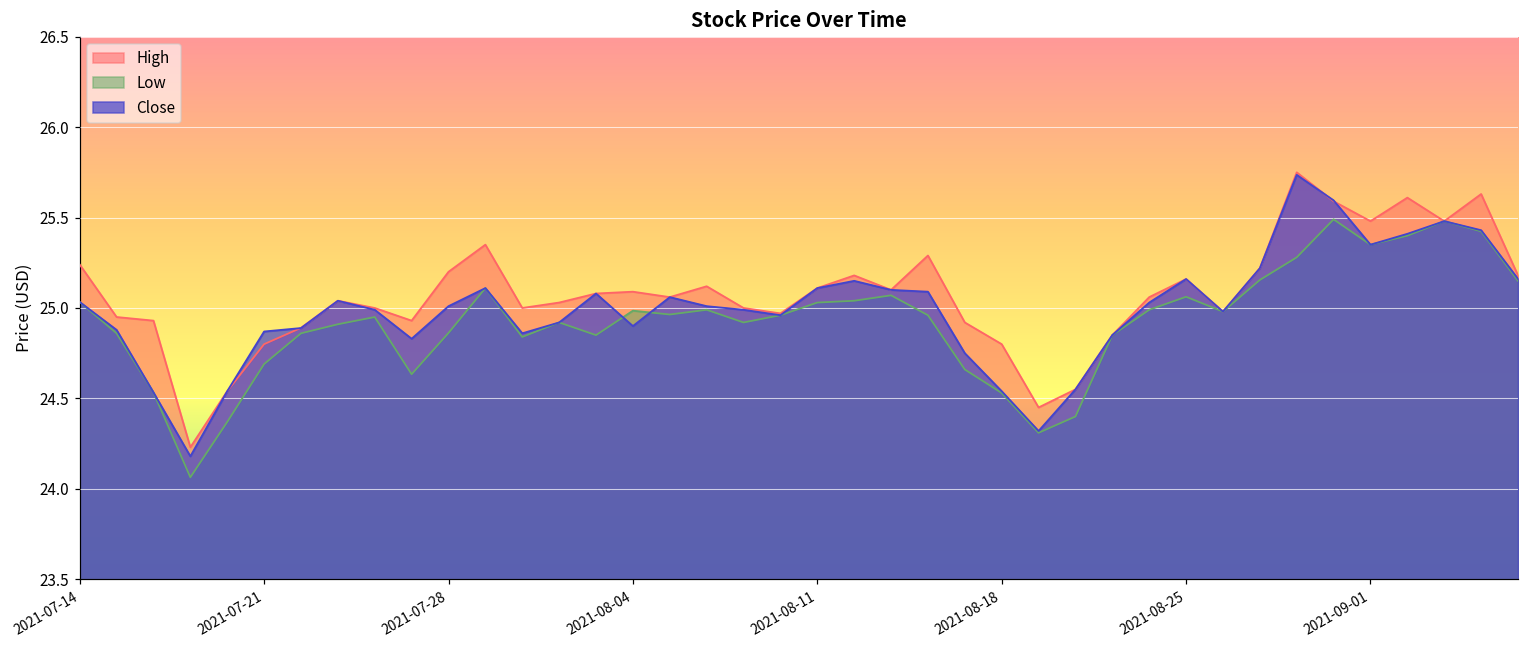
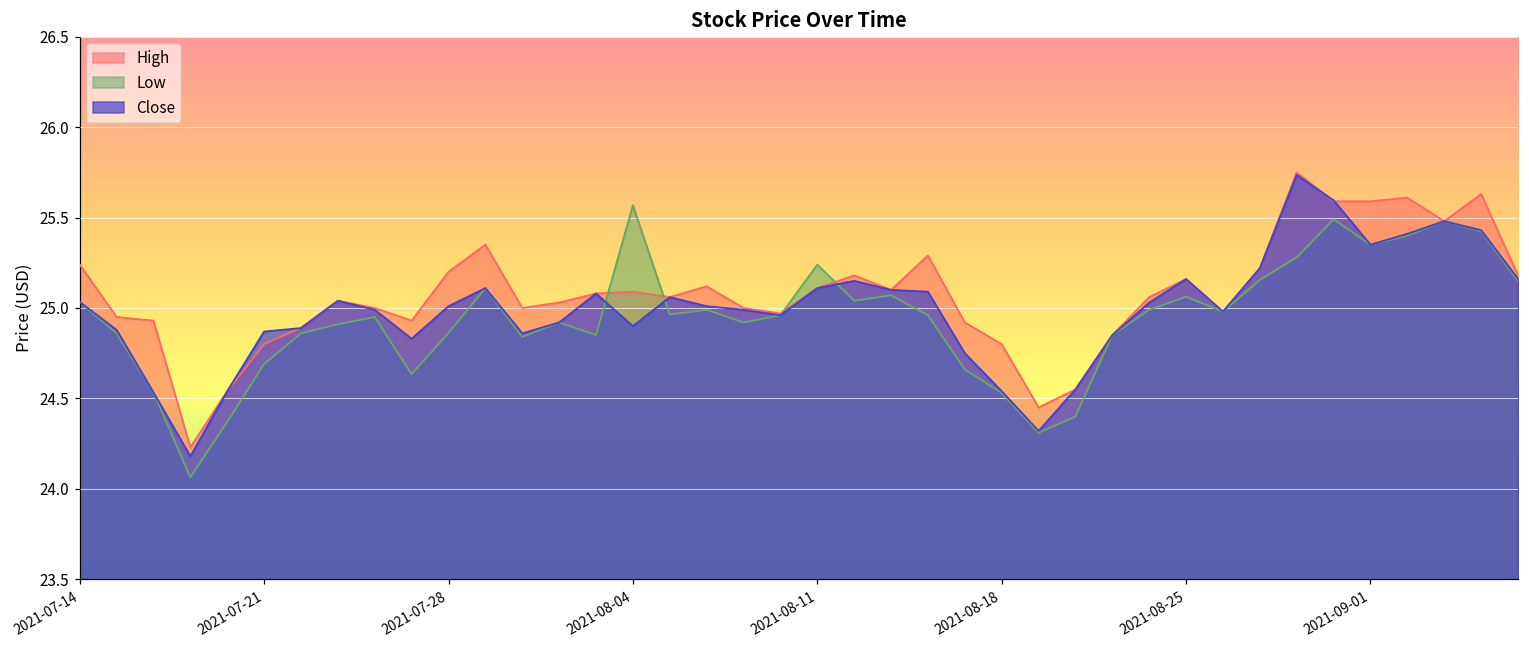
  {
    "High": {
      "2021-07-14": 25.24,
      "2021-07-21": 24.80,
      "2021-07-28": 25.20,
      "2021-08-04": 25.09,
      "2021-08-18": 24.80,
-     "2021-09-01": 25.48
+     "2021-09-01": 25.59
    },
    "Low": {
      "2021-07-21": 24.69,
      "2021-07-28": 24.86,
-     "2021-08-04": 24.99,
-     "2021-08-11": 25.03,
+     "2021-08-04": 25.57,
+     "2021-08-11": 25.24,
      "2021-08-25": 25.06
    },
    "Close": {
      "2021-07-21": 24.87,
      "2021-07-28": 25.01,
      "2021-08-04": 24.90
    }
  }
